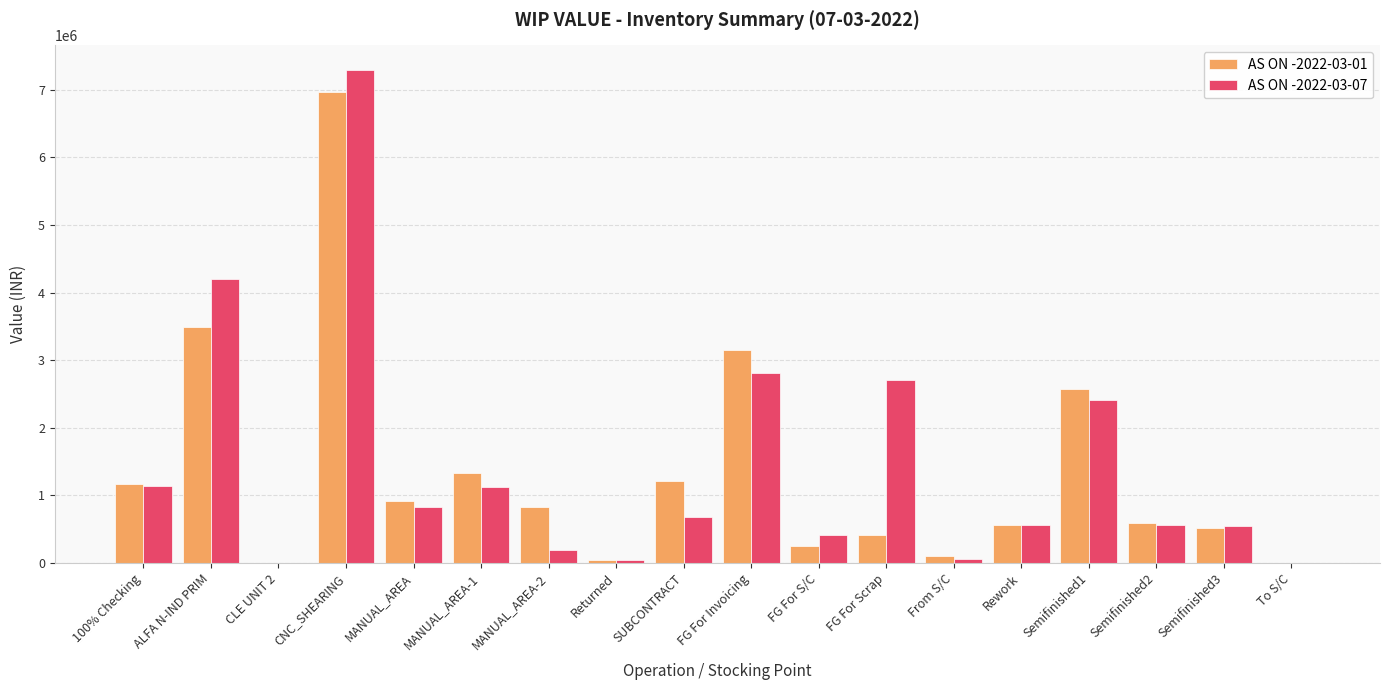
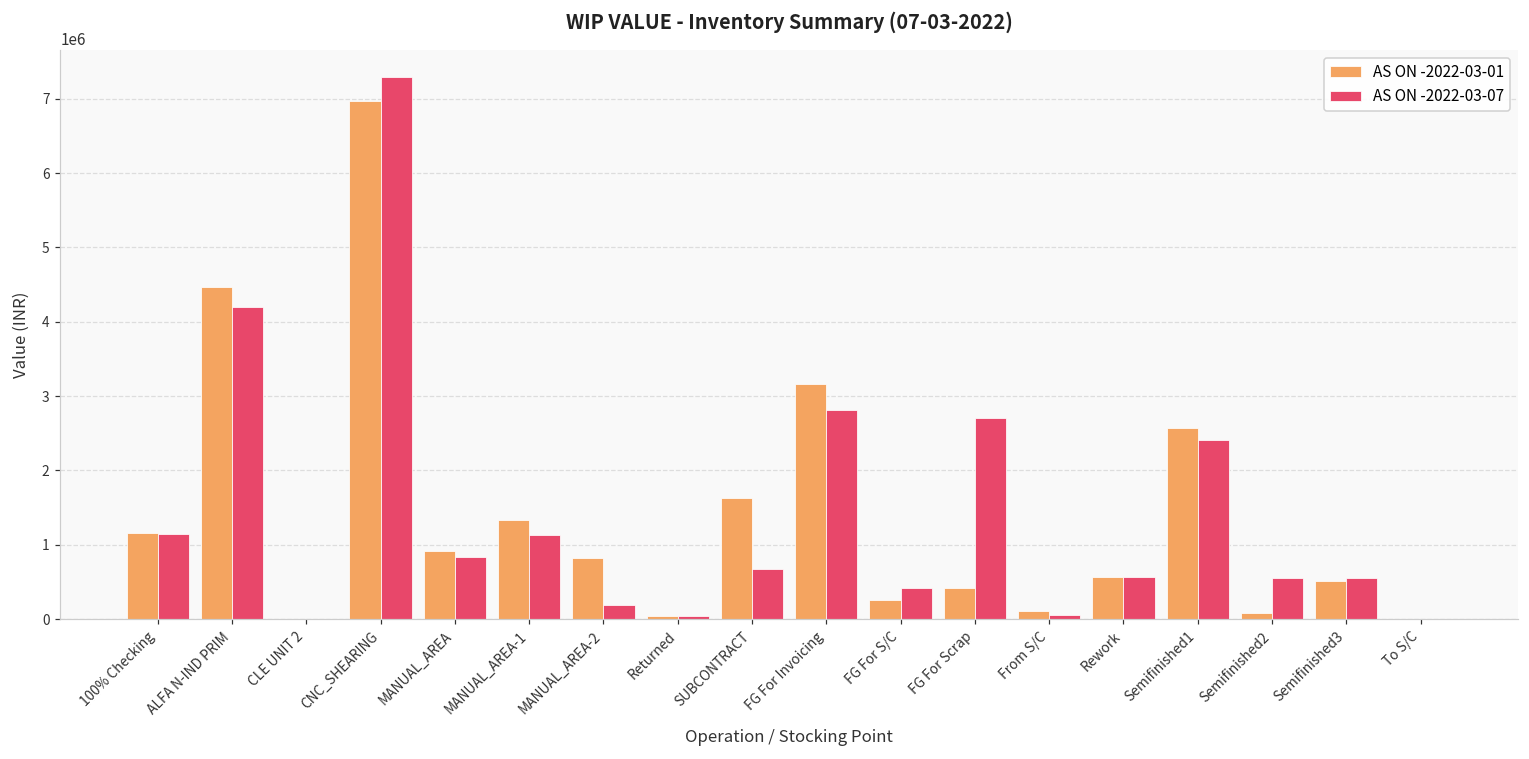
  {
    "AS ON -2022-03-01": {
      "100% Checking": 1200000,
-     "ALFA N-IND PRIM": 3500000,
+     "ALFA N-IND PRIM": 4500000,
      "CNC_SHEARING": 7000000,
      "MANUAL_AREA": 900000,
      "MANUAL_AREA-1": 1300000,
      "MANUAL_AREA-2": 800000,
      "Returned": 0,
-     "SUBCONTRACT": 1200000,
+     "SUBCONTRACT": 1600000,
      "FG For Invoicing": 3200000,
      "FG For S/C": 300000,
      "FG For Scrap": 400000,
      "From S/C": 100000,
      "Rework": 600000,
      "Semifinished1": 2600000,
-     "Semifinished2": 600000,
+     "Semifinished2": 100000,
      "Semifinished3": 500000
    },
    "AS ON -2022-03-07": {
      "100% Checking": 1100000,
      "ALFA N-IND PRIM": 4200000,
      "CNC_SHEARING": 7300000,
      "MANUAL_AREA": 800000,
      "MANUAL_AREA-1": 1100000,
      "MANUAL_AREA-2": 200000,
      "Returned": 0,
      "SUBCONTRACT": 700000,
      "FG For Invoicing": 2800000,
      "FG For S/C": 400000,
      "FG For Scrap": 2700000,
      "From S/C": 100000,
      "Rework": 600000,
      "Semifinished1": 2400000,
      "Semifinished2": 600000,
      "Semifinished3": 500000
    }
  }
